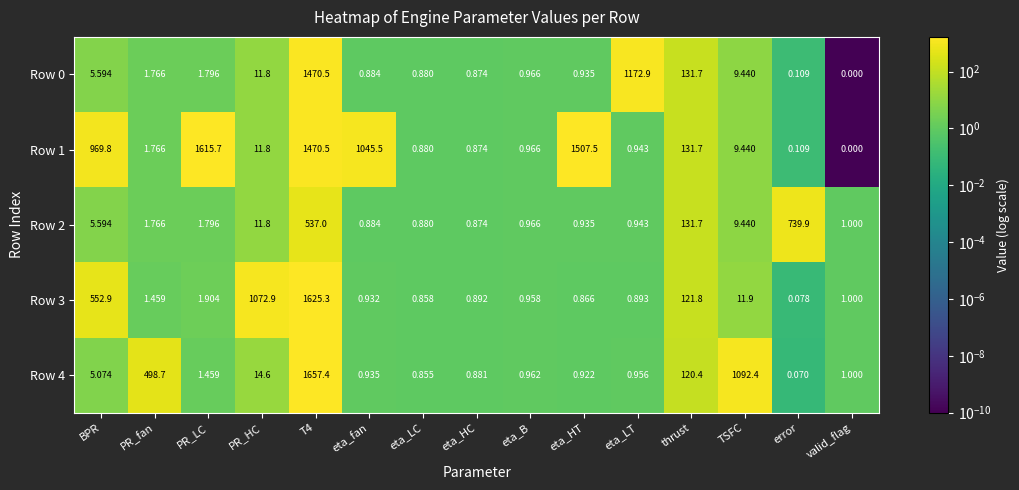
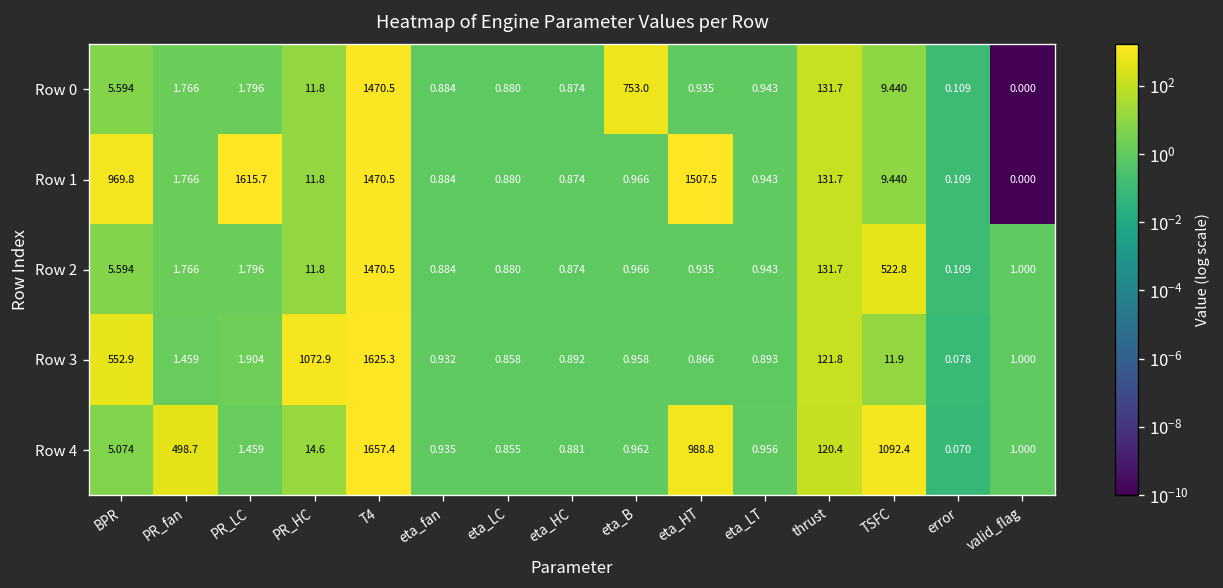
  {
    "Row 0": {
      "BPR": 5.594,
      "PR_fan": 1.766,
      "PR_LC": 1.796,
      "PR_HC": 11.8,
      "T4": 1470.5,
      "eta_fan": 0.884,
      "eta_LC": 0.880,
      "eta_HC": 0.874,
-     "eta_B": 0.966,
+     "eta_B": 753.0,
      "eta_HT": 0.935,
-     "eta_LT": 1172.9,
+     "eta_LT": 0.943,
      "thrust": 131.7,
      "TSFC": 9.440,
      "error": 0.109,
      "valid_flag": 0.000
    },
    "Row 1": {
      "BPR": 969.8,
      "PR_fan": 1.766,
      "PR_LC": 1615.7,
      "PR_HC": 11.8,
      "T4": 1470.5,
-     "eta_fan": 1045.5,
+     "eta_fan": 0.884,
      "eta_LC": 0.880,
      "eta_HC": 0.874,
      "eta_B": 0.966,
      "eta_HT": 1507.5,
      "eta_LT": 0.943,
      "thrust": 131.7,
      "TSFC": 9.440,
      "error": 0.109,
      "valid_flag": 0.000
    },
    "Row 2": {
      "BPR": 5.594,
      "PR_fan": 1.766,
      "PR_LC": 1.796,
      "PR_HC": 11.8,
-     "T4": 537.0,
+     "T4": 1470.5,
      "eta_fan": 0.884,
      "eta_LC": 0.880,
      "eta_HC": 0.874,
      "eta_B": 0.966,
      "eta_HT": 0.935,
      "eta_LT": 0.943,
      "thrust": 131.7,
-     "TSFC": 9.440,
-     "error": 739.9,
+     "TSFC": 522.8,
+     "error": 0.109,
      "valid_flag": 1.000
    },
    "Row 3": {
      "BPR": 552.9,
      "PR_fan": 1.459,
      "PR_LC": 1.904,
      "PR_HC": 1072.9,
      "T4": 1625.3,
      "eta_fan": 0.932,
      "eta_LC": 0.858,
      "eta_HC": 0.892,
      "eta_B": 0.958,
      "eta_HT": 0.866,
      "eta_LT": 0.893,
      "thrust": 121.8,
      "TSFC": 11.9,
      "error": 0.078,
      "valid_flag": 1.000
    },
    "Row 4": {
      "BPR": 5.074,
      "PR_fan": 498.7,
      "PR_LC": 1.459,
      "PR_HC": 14.6,
      "T4": 1657.4,
      "eta_fan": 0.935,
      "eta_LC": 0.855,
      "eta_HC": 0.881,
      "eta_B": 0.962,
-     "eta_HT": 0.922,
+     "eta_HT": 988.8,
      "eta_LT": 0.956,
      "thrust": 120.4,
      "TSFC": 1092.4,
      "error": 0.070,
      "valid_flag": 1.000
    }
  }
